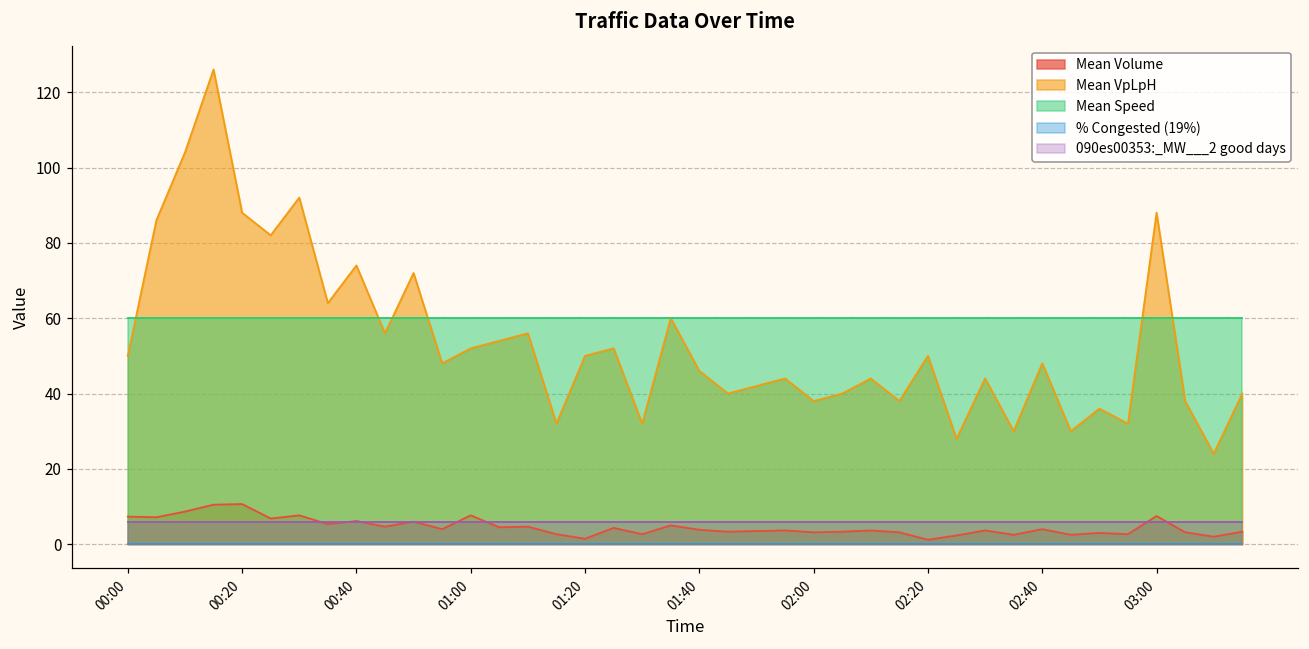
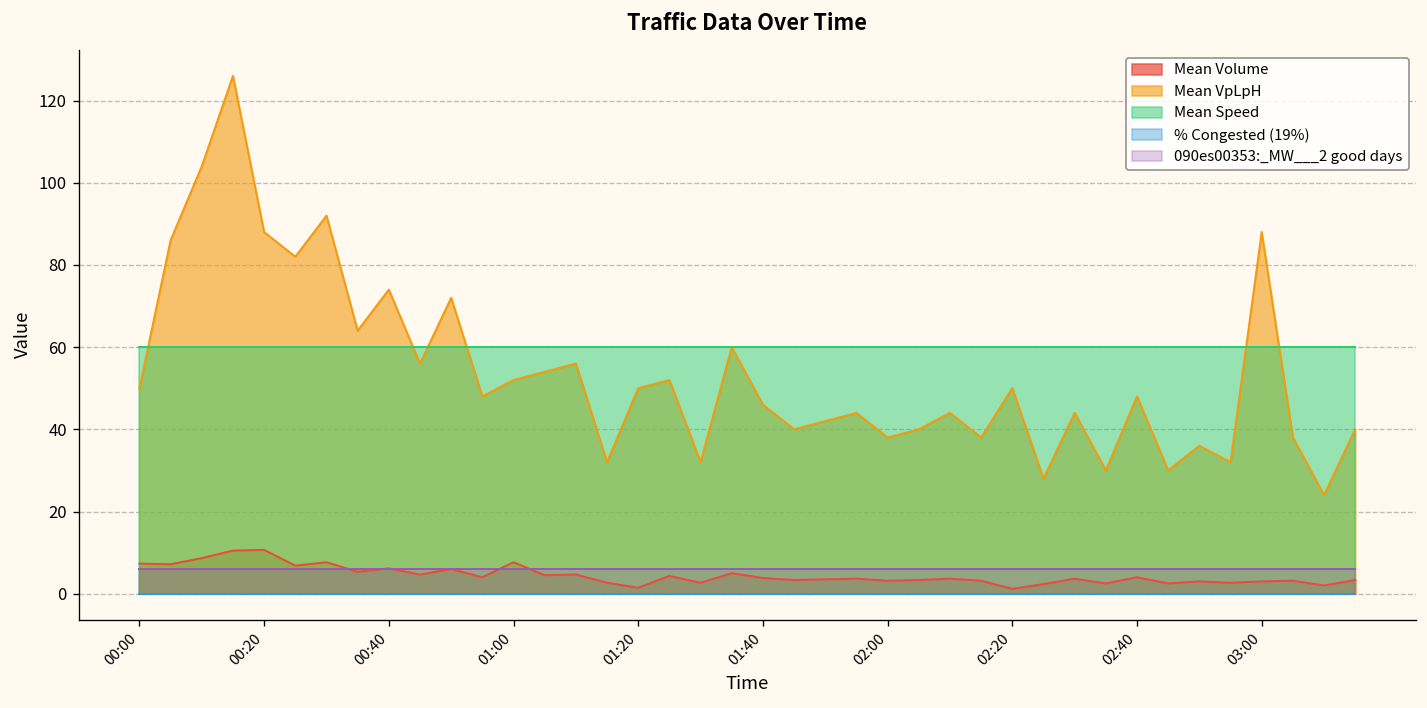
  {
    "Mean Volume": {
      "00:00": 7,
      "00:20": 11,
      "01:00": 8,
      "01:20": 1,
      "01:40": 4,
      "02:00": 3,
      "02:20": 1,
      "02:40": 4,
-     "03:00": 8
+     "03:00": 3
    },
    "Mean VpLpH": {
      "00:00": 50,
      "00:20": 88,
      "00:40": 74,
      "01:00": 52,
      "01:20": 50,
      "01:40": 46,
      "02:00": 38,
      "02:20": 50,
      "02:40": 48,
      "03:00": 88
    },
    "Mean Speed": {
      "00:00": 60,
      "00:20": 60,
      "00:40": 60,
      "01:00": 60,
      "01:20": 60,
      "01:40": 60,
      "02:00": 60,
      "02:20": 60,
      "02:40": 60,
      "03:00": 60
    },
    "% Congested (19%)": {
      "00:00": 0,
      "00:20": 0,
      "00:40": 0,
      "01:00": 0,
      "01:20": 0,
      "01:40": 0,
      "02:00": 0,
      "02:20": 0,
      "02:40": 0,
      "03:00": 0
    },
    "090es00353:_MW___2 good days": {
      "00:00": 6,
      "00:20": 6,
      "01:00": 6,
      "01:20": 6,
      "01:40": 6,
      "02:00": 6,
      "02:20": 6,
      "02:40": 6,
      "03:00": 6
    }
  }
